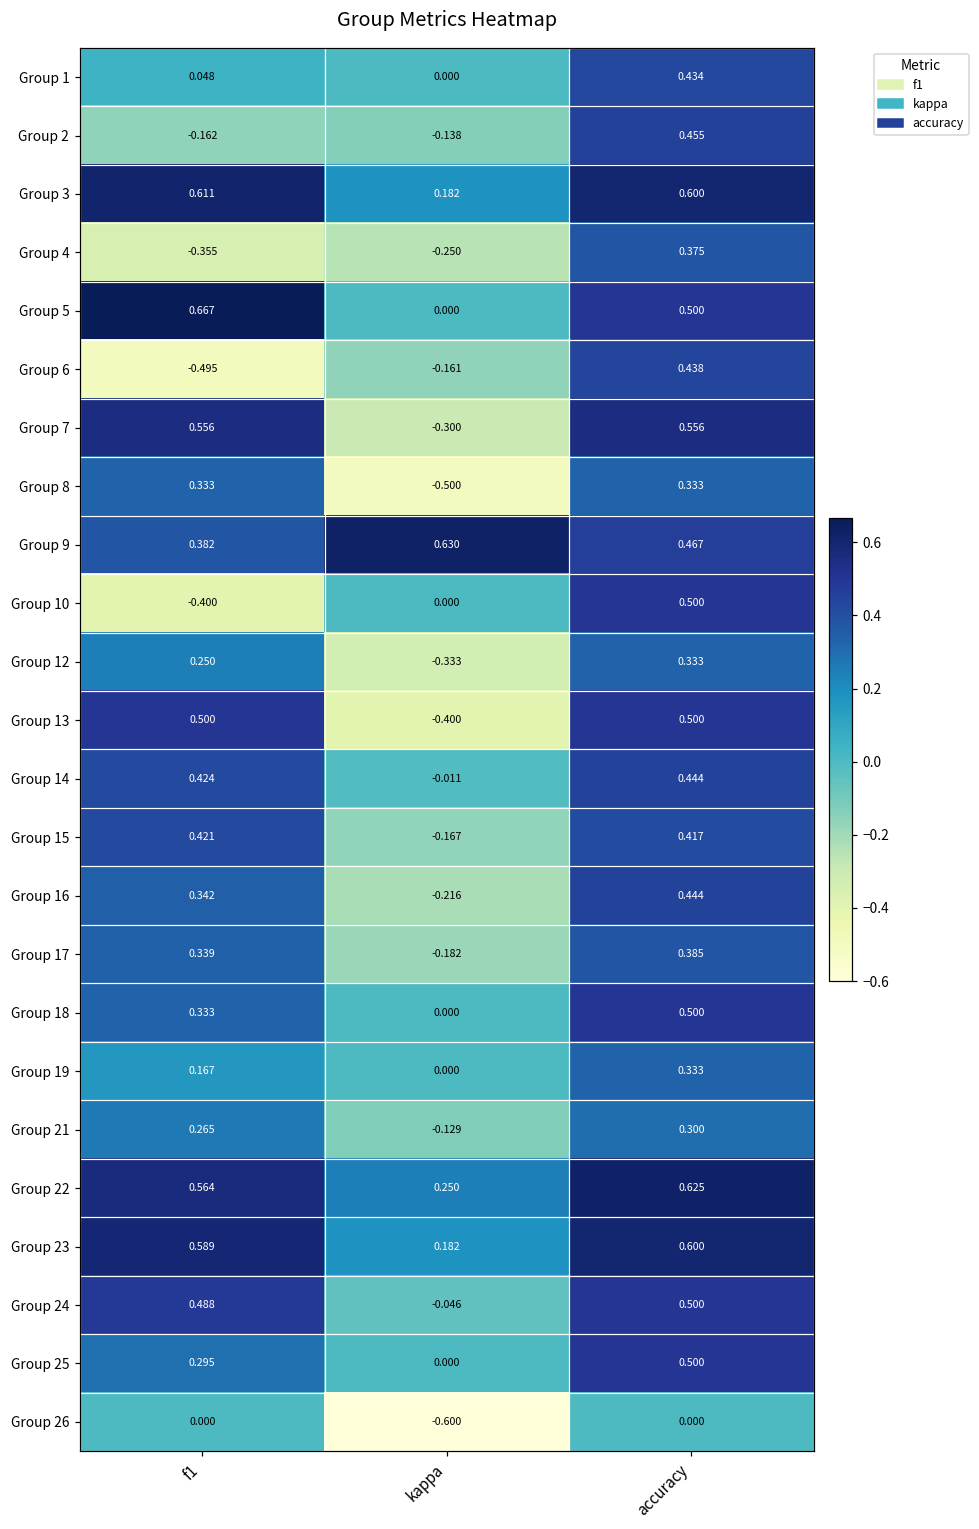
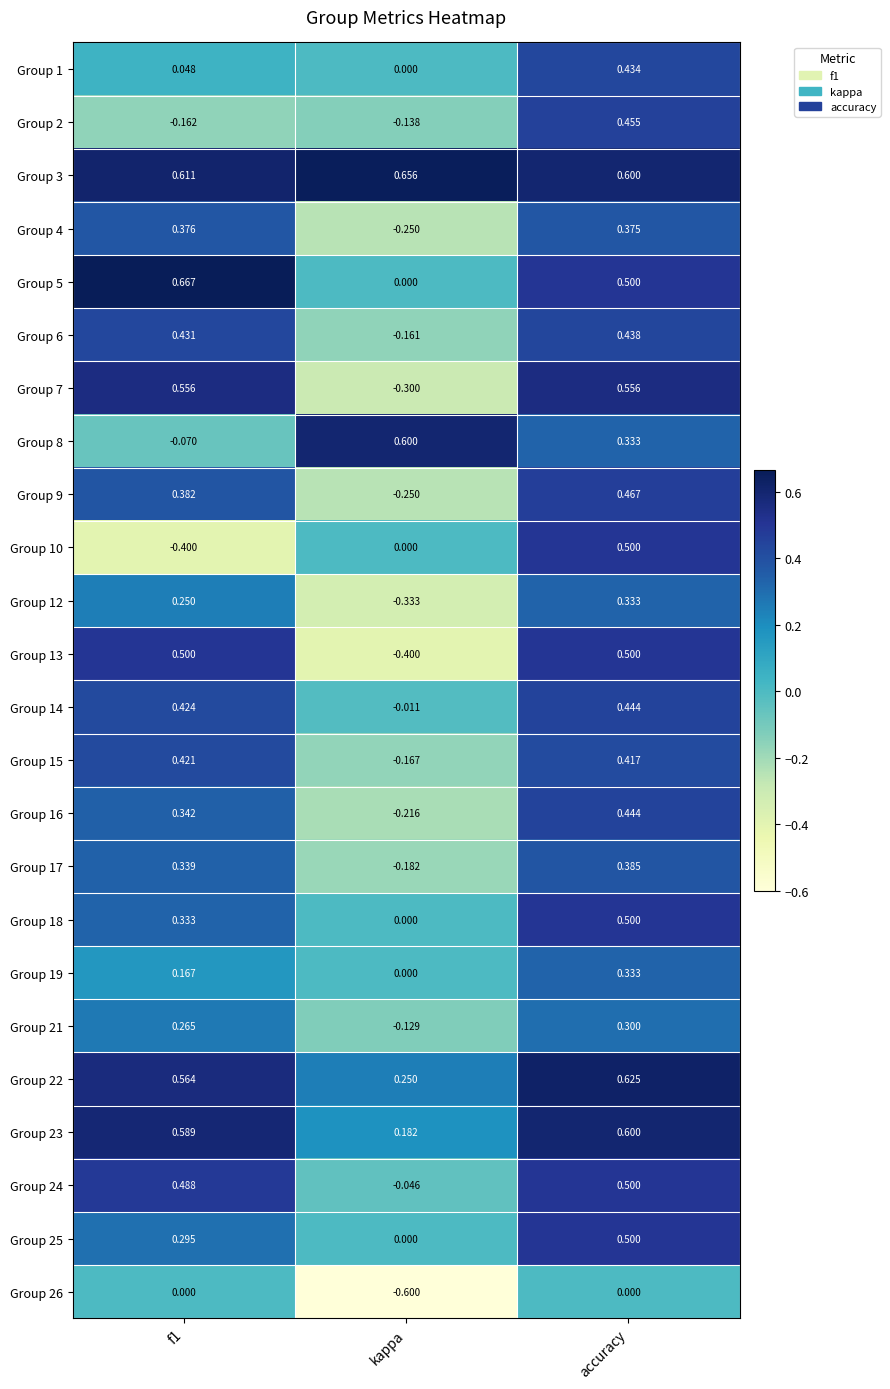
  {
    "Group 1": {
      "f1": 0.048,
      "kappa": 0.000,
      "accuracy": 0.434
    },
    "Group 2": {
      "f1": -0.162,
      "kappa": -0.138,
      "accuracy": 0.455
    },
    "Group 3": {
      "f1": 0.611,
-     "kappa": 0.182,
+     "kappa": 0.656,
      "accuracy": 0.600
    },
    "Group 4": {
-     "f1": -0.355,
+     "f1": 0.376,
      "kappa": -0.250,
      "accuracy": 0.375
    },
    "Group 5": {
      "f1": 0.667,
      "kappa": 0.000,
      "accuracy": 0.500
    },
    "Group 6": {
-     "f1": -0.495,
+     "f1": 0.431,
      "kappa": -0.161,
      "accuracy": 0.438
    },
    "Group 7": {
      "f1": 0.556,
      "kappa": -0.300,
      "accuracy": 0.556
    },
    "Group 8": {
-     "f1": 0.333,
-     "kappa": -0.500,
+     "f1": -0.070,
+     "kappa": 0.600,
      "accuracy": 0.333
    },
    "Group 9": {
      "f1": 0.382,
-     "kappa": 0.630,
+     "kappa": -0.250,
      "accuracy": 0.467
    },
    "Group 10": {
      "f1": -0.400,
      "kappa": 0.000,
      "accuracy": 0.500
    },
    "Group 12": {
      "f1": 0.250,
      "kappa": -0.333,
      "accuracy": 0.333
    },
    "Group 13": {
      "f1": 0.500,
      "kappa": -0.400,
      "accuracy": 0.500
    },
    "Group 14": {
      "f1": 0.424,
      "kappa": -0.011,
      "accuracy": 0.444
    },
    "Group 15": {
      "f1": 0.421,
      "kappa": -0.167,
      "accuracy": 0.417
    },
    "Group 16": {
      "f1": 0.342,
      "kappa": -0.216,
      "accuracy": 0.444
    },
    "Group 17": {
      "f1": 0.339,
      "kappa": -0.182,
      "accuracy": 0.385
    },
    "Group 18": {
      "f1": 0.333,
      "kappa": 0.000,
      "accuracy": 0.500
    },
    "Group 19": {
      "f1": 0.167,
      "kappa": 0.000,
      "accuracy": 0.333
    },
    "Group 21": {
      "f1": 0.265,
      "kappa": -0.129,
      "accuracy": 0.300
    },
    "Group 22": {
      "f1": 0.564,
      "kappa": 0.250,
      "accuracy": 0.625
    },
    "Group 23": {
      "f1": 0.589,
      "kappa": 0.182,
      "accuracy": 0.600
    },
    "Group 24": {
      "f1": 0.488,
      "kappa": -0.046,
      "accuracy": 0.500
    },
    "Group 25": {
      "f1": 0.295,
      "kappa": 0.000,
      "accuracy": 0.500
    },
    "Group 26": {
      "f1": 0.000,
      "kappa": -0.600,
      "accuracy": 0.000
    }
  }
